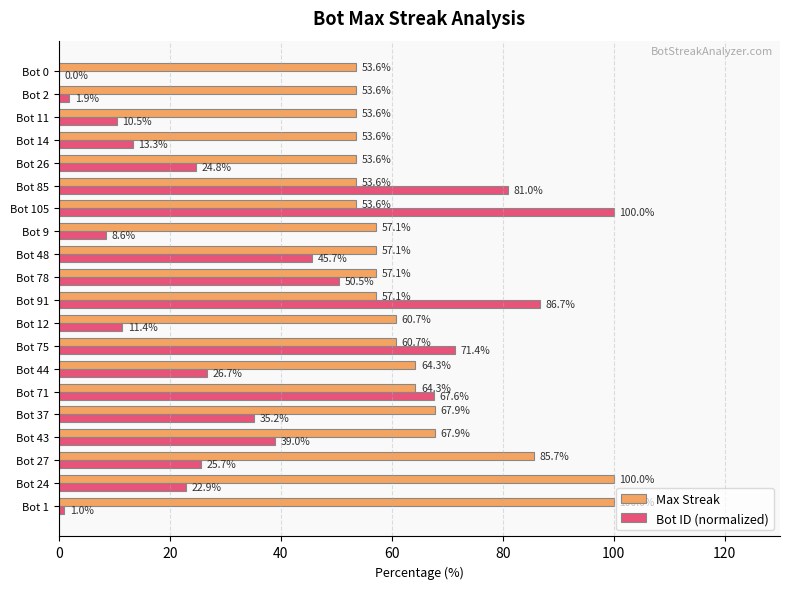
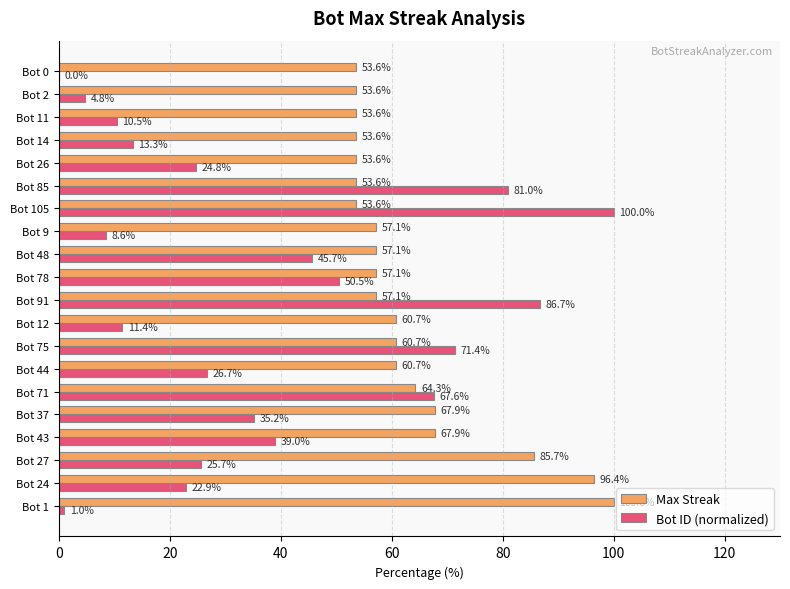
  {
    "Max Streak": {
      "Bot 0": "53.6%",
      "Bot 2": "53.6%",
      "Bot 11": "53.6%",
      "Bot 14": "53.6%",
      "Bot 26": "53.6%",
      "Bot 85": "53.6%",
      "Bot 105": "53.6%",
      "Bot 9": "57.1%",
      "Bot 48": "57.1%",
      "Bot 78": "57.1%",
      "Bot 91": "57.1%",
      "Bot 12": "60.7%",
      "Bot 75": "60.7%",
-     "Bot 44": "64.3%",
+     "Bot 44": "60.7%",
      "Bot 71": "64.3%",
      "Bot 37": "67.9%",
      "Bot 43": "67.9%",
      "Bot 27": "85.7%",
-     "Bot 24": "100.0%"
+     "Bot 24": "96.4%"
    },
    "Bot ID (normalized)": {
      "Bot 0": "0.0%",
-     "Bot 2": "1.9%",
+     "Bot 2": "4.8%",
      "Bot 11": "10.5%",
      "Bot 14": "13.3%",
      "Bot 26": "24.8%",
      "Bot 85": "81.0%",
      "Bot 105": "100.0%",
      "Bot 9": "8.6%",
      "Bot 48": "45.7%",
      "Bot 78": "50.5%",
      "Bot 91": "86.7%",
      "Bot 12": "11.4%",
      "Bot 75": "71.4%",
      "Bot 44": "26.7%",
      "Bot 71": "67.6%",
      "Bot 37": "35.2%",
      "Bot 43": "39.0%",
      "Bot 27": "25.7%",
      "Bot 24": "22.9%",
      "Bot 1": "1.0%"
    }
  }
